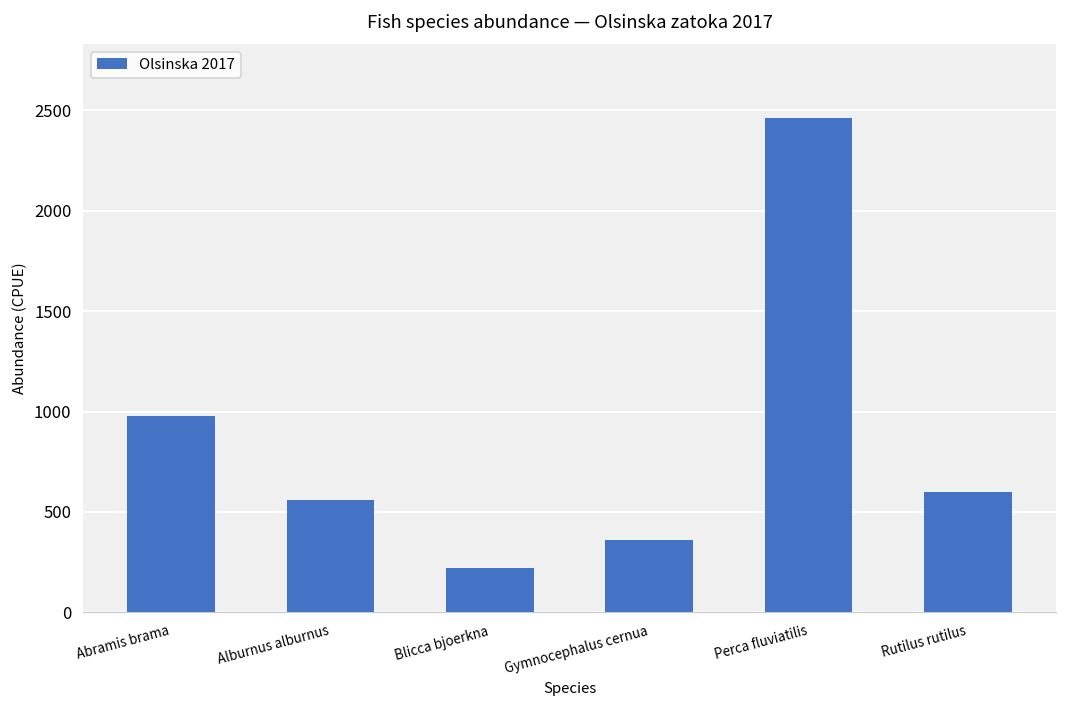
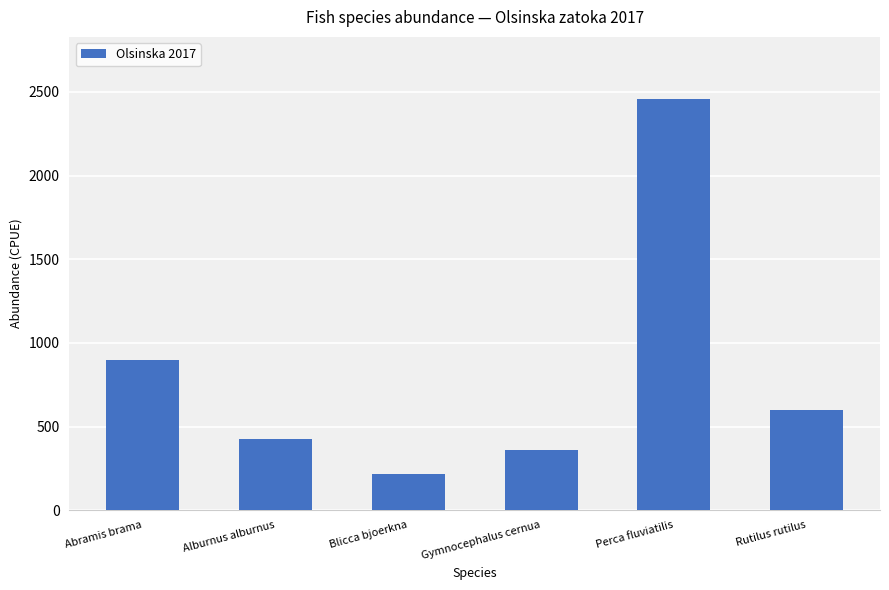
  {
-   "Abramis brama": 980,
-   "Alburnus alburnus": 560,
+   "Abramis brama": 900,
+   "Alburnus alburnus": 430,
    "Blicca bjoerkna": 220,
    "Gymnocephalus cernua": 360,
    "Perca fluviatilis": 2460,
    "Rutilus rutilus": 600
  }
